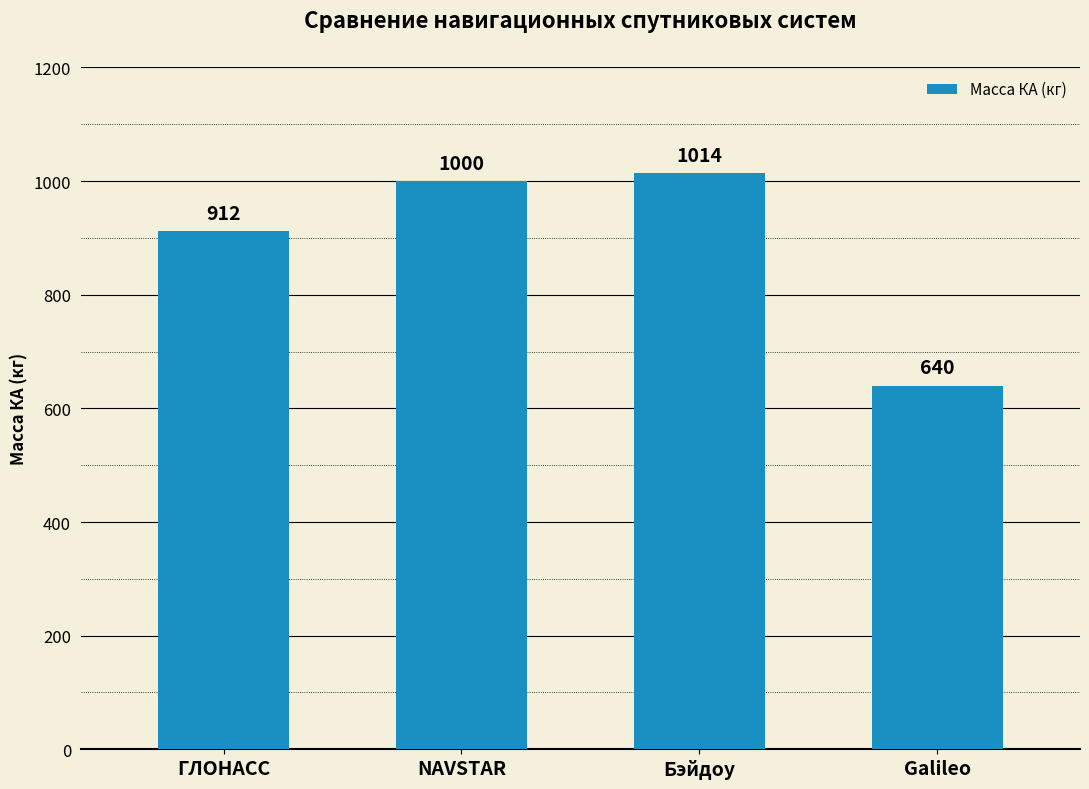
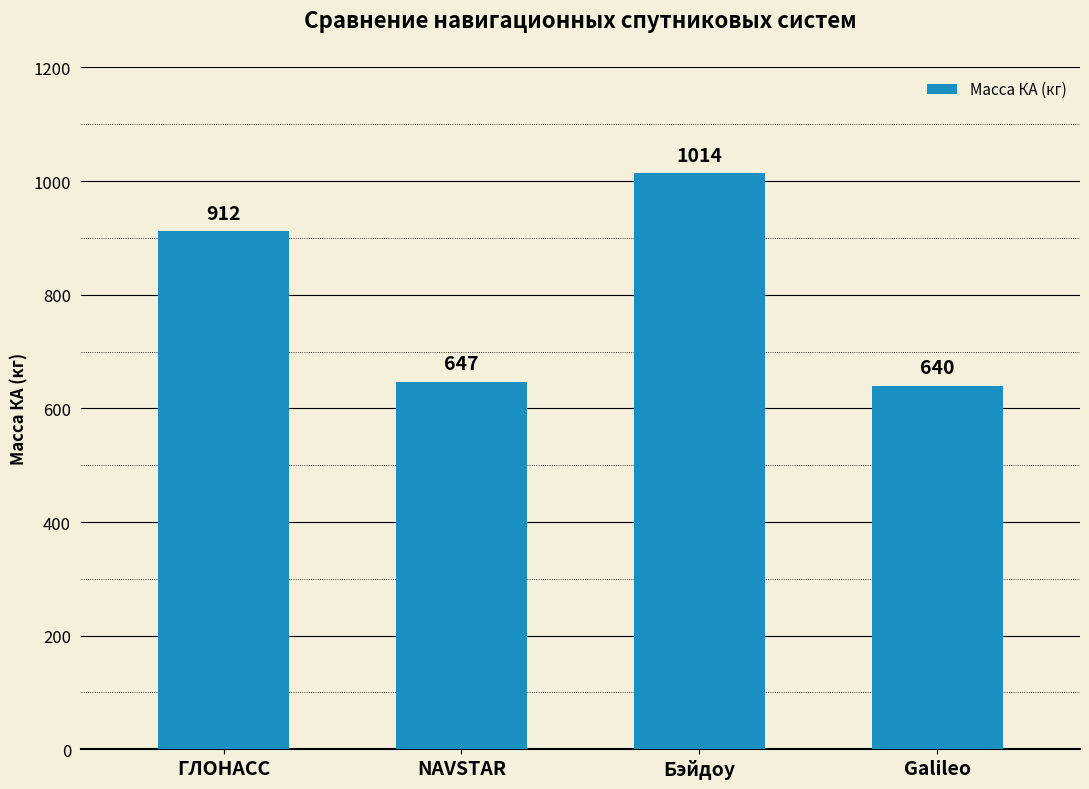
  {
    "ГЛОНАСС": 912,
-   "NAVSTAR": 1000,
+   "NAVSTAR": 647,
    "Бэйдоу": 1014,
    "Galileo": 640
  }
